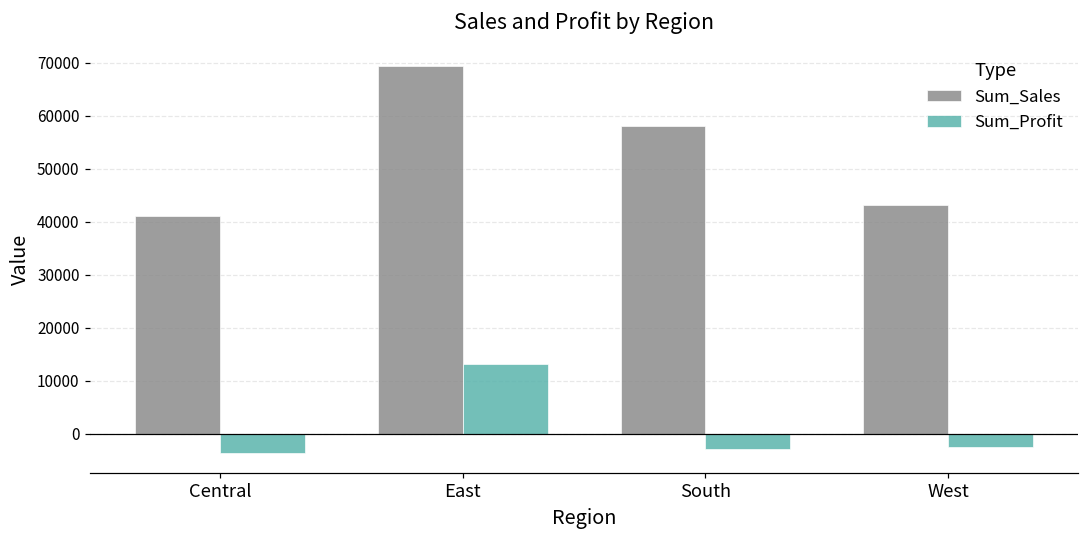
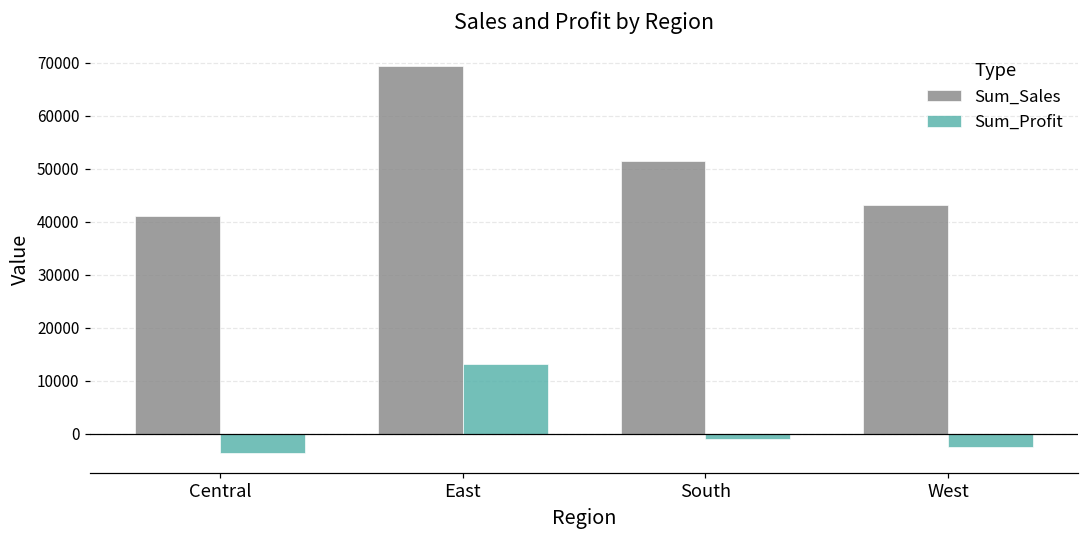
  {
    "Sum_Sales": {
      "Central": 41000,
      "East": 69000,
-     "South": 58000,
+     "South": 51000,
      "West": 43000
    },
    "Sum_Profit": {
      "Central": -4000,
      "East": 13000,
-     "South": -3000,
+     "South": -1000,
      "West": -3000
    }
  }
